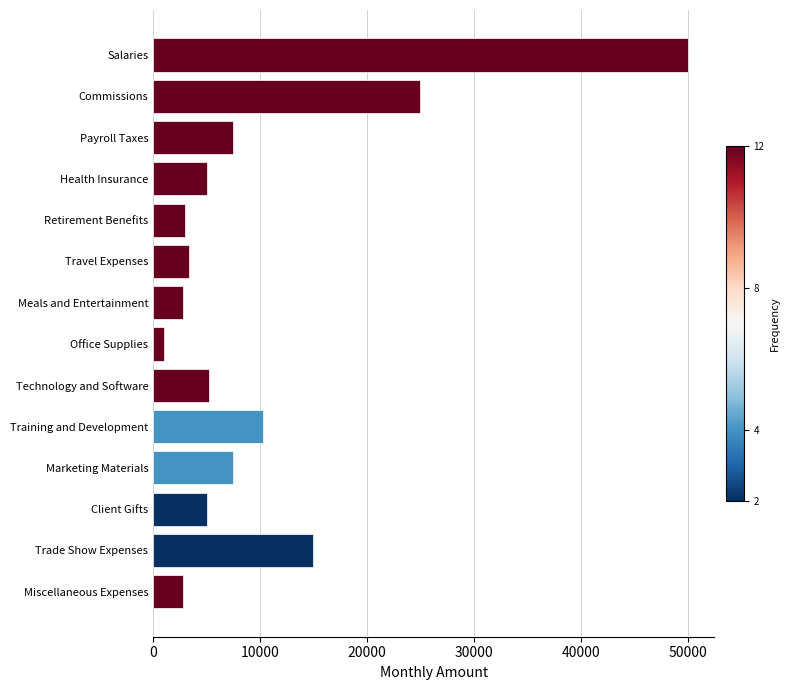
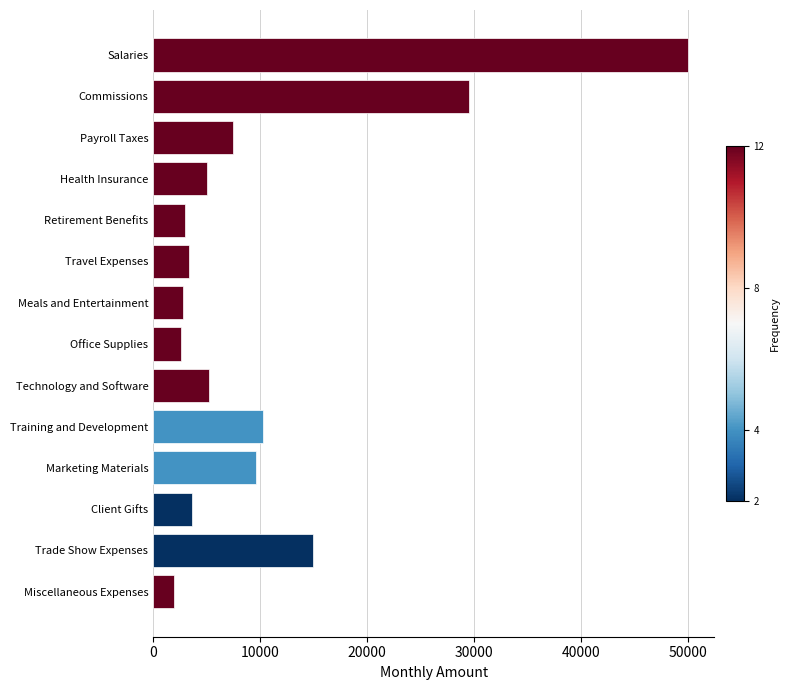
  {
    "Salaries": 50000,
-   "Commissions": 25000,
+   "Commissions": 29600,
    "Payroll Taxes": 7500,
    "Health Insurance": 5000,
    "Retirement Benefits": 3000,
    "Travel Expenses": 3300,
    "Meals and Entertainment": 2800,
-   "Office Supplies": 1000,
+   "Office Supplies": 2600,
    "Technology and Software": 5200,
    "Training and Development": 10300,
-   "Marketing Materials": 7500,
-   "Client Gifts": 5000,
+   "Marketing Materials": 9600,
+   "Client Gifts": 3700,
    "Trade Show Expenses": 15000,
-   "Miscellaneous Expenses": 2800
+   "Miscellaneous Expenses": 2000
  }
